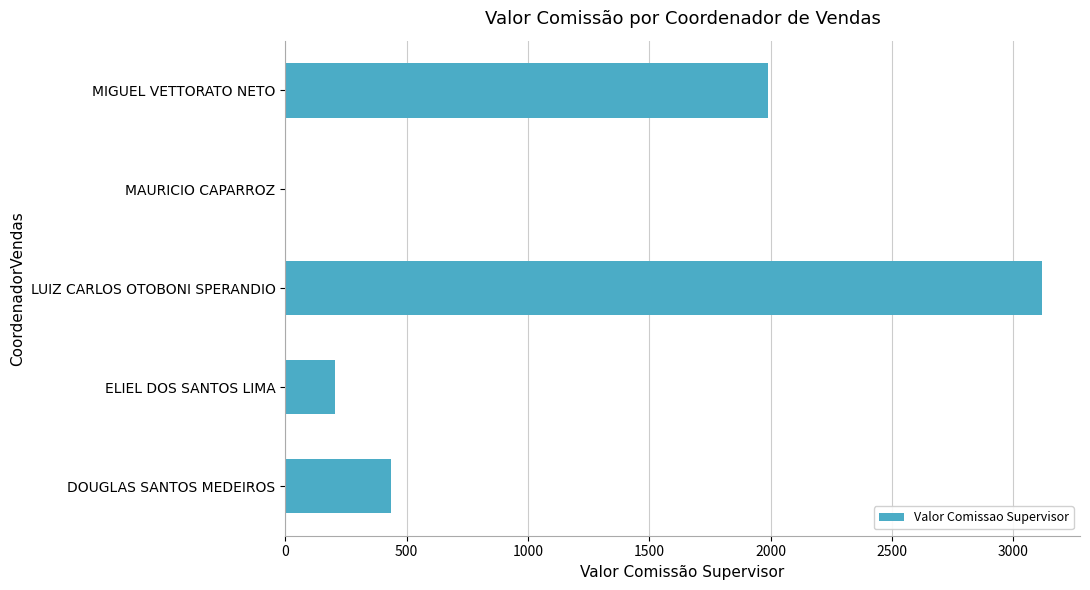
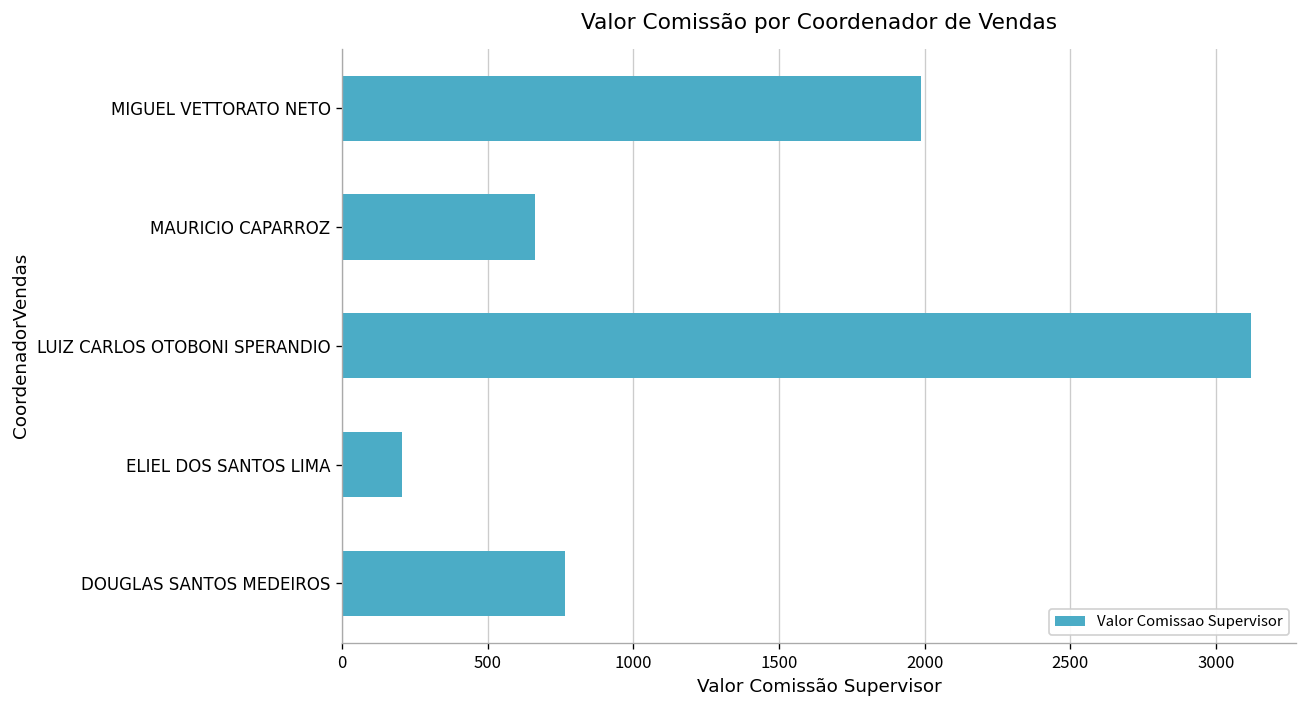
  {
    "MIGUEL VETTORATO NETO": 1990,
-   "MAURICIO CAPARROZ": 0,
+   "MAURICIO CAPARROZ": 660,
    "LUIZ CARLOS OTOBONI SPERANDIO": 3120,
    "ELIEL DOS SANTOS LIMA": 210,
-   "DOUGLAS SANTOS MEDEIROS": 440
+   "DOUGLAS SANTOS MEDEIROS": 770
  }
